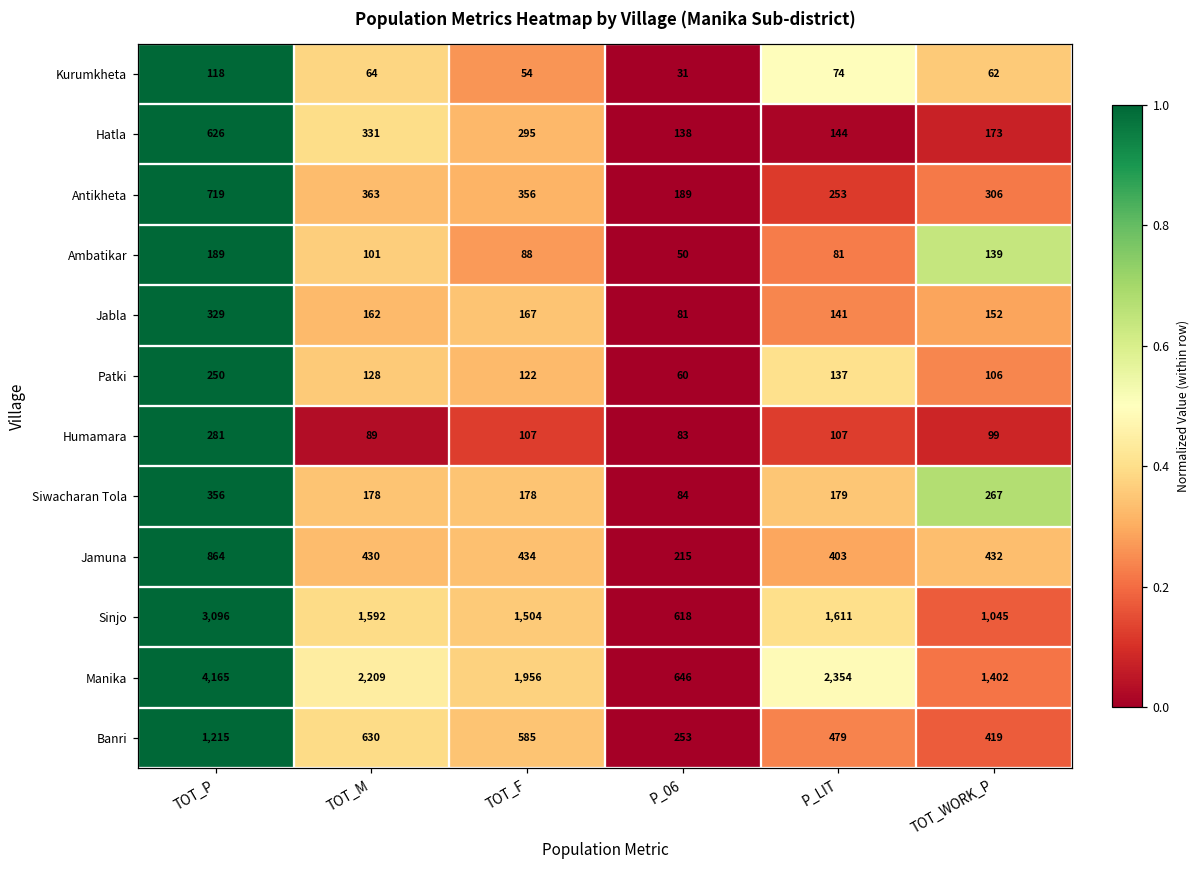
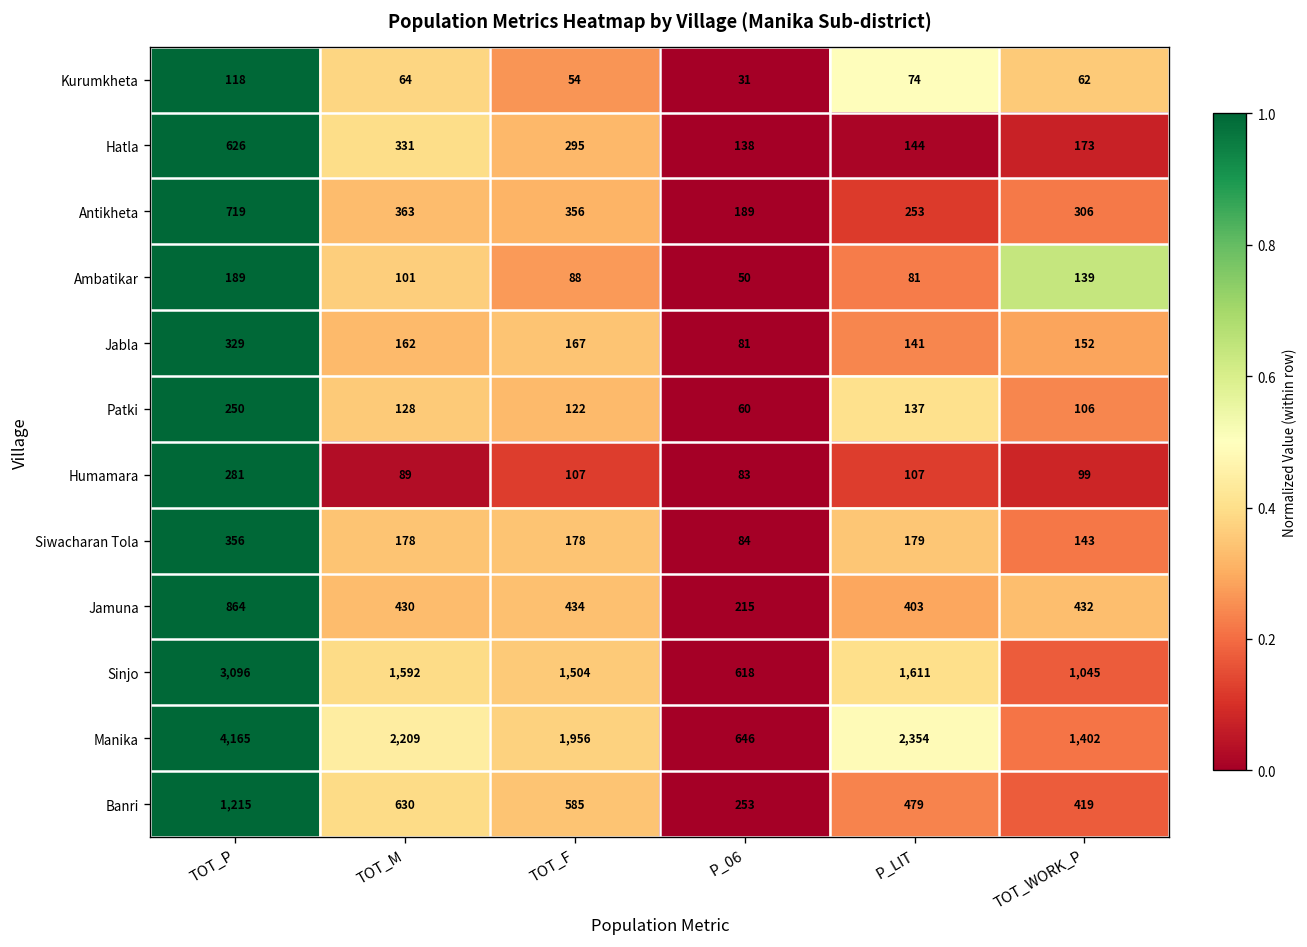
  {
    "Kurumkheta": {
      "TOT_P": "118",
      "TOT_M": "64",
      "TOT_F": "54",
      "P_06": "31",
      "P_LIT": "74",
      "TOT_WORK_P": "62"
    },
    "Hatla": {
      "TOT_P": "626",
      "TOT_M": "331",
      "TOT_F": "295",
      "P_06": "138",
      "P_LIT": "144",
      "TOT_WORK_P": "173"
    },
    "Antikheta": {
      "TOT_P": "719",
      "TOT_M": "363",
      "TOT_F": "356",
      "P_06": "189",
      "P_LIT": "253",
      "TOT_WORK_P": "306"
    },
    "Ambatikar": {
      "TOT_P": "189",
      "TOT_M": "101",
      "TOT_F": "88",
      "P_06": "50",
      "P_LIT": "81",
      "TOT_WORK_P": "139"
    },
    "Jabla": {
      "TOT_P": "329",
      "TOT_M": "162",
      "TOT_F": "167",
      "P_06": "81",
      "P_LIT": "141",
      "TOT_WORK_P": "152"
    },
    "Patki": {
      "TOT_P": "250",
      "TOT_M": "128",
      "TOT_F": "122",
      "P_06": "60",
      "P_LIT": "137",
      "TOT_WORK_P": "106"
    },
    "Humamara": {
      "TOT_P": "281",
      "TOT_M": "89",
      "TOT_F": "107",
      "P_06": "83",
      "P_LIT": "107",
      "TOT_WORK_P": "99"
    },
    "Siwacharan Tola": {
      "TOT_P": "356",
      "TOT_M": "178",
      "TOT_F": "178",
      "P_06": "84",
      "P_LIT": "179",
-     "TOT_WORK_P": "267"
+     "TOT_WORK_P": "143"
    },
    "Jamuna": {
      "TOT_P": "864",
      "TOT_M": "430",
      "TOT_F": "434",
      "P_06": "215",
      "P_LIT": "403",
      "TOT_WORK_P": "432"
    },
    "Sinjo": {
      "TOT_P": "3,096",
      "TOT_M": "1,592",
      "TOT_F": "1,504",
      "P_06": "618",
      "P_LIT": "1,611",
      "TOT_WORK_P": "1,045"
    },
    "Manika": {
      "TOT_P": "4,165",
      "TOT_M": "2,209",
      "TOT_F": "1,956",
      "P_06": "646",
      "P_LIT": "2,354",
      "TOT_WORK_P": "1,402"
    },
    "Banri": {
      "TOT_P": "1,215",
      "TOT_M": "630",
      "TOT_F": "585",
      "P_06": "253",
      "P_LIT": "479",
      "TOT_WORK_P": "419"
    }
  }
